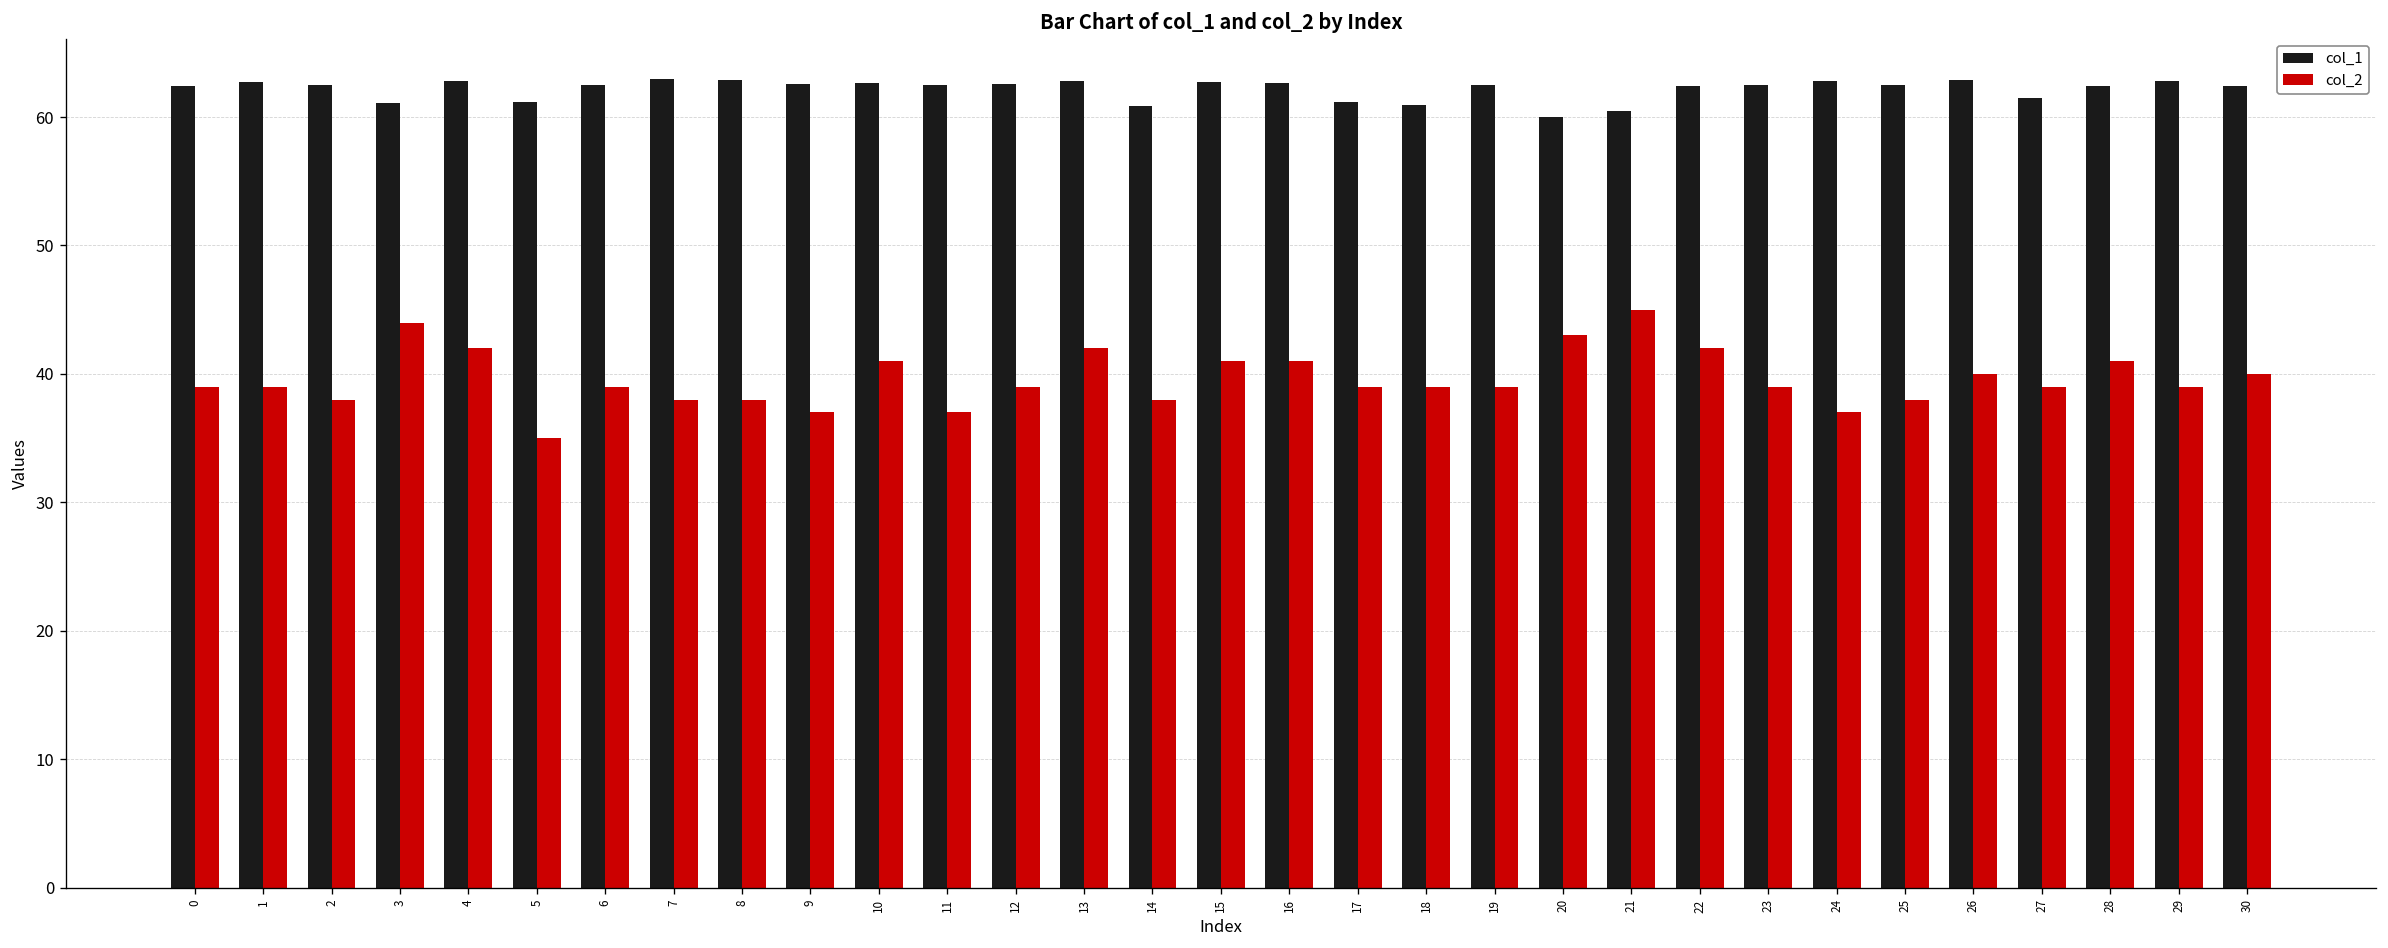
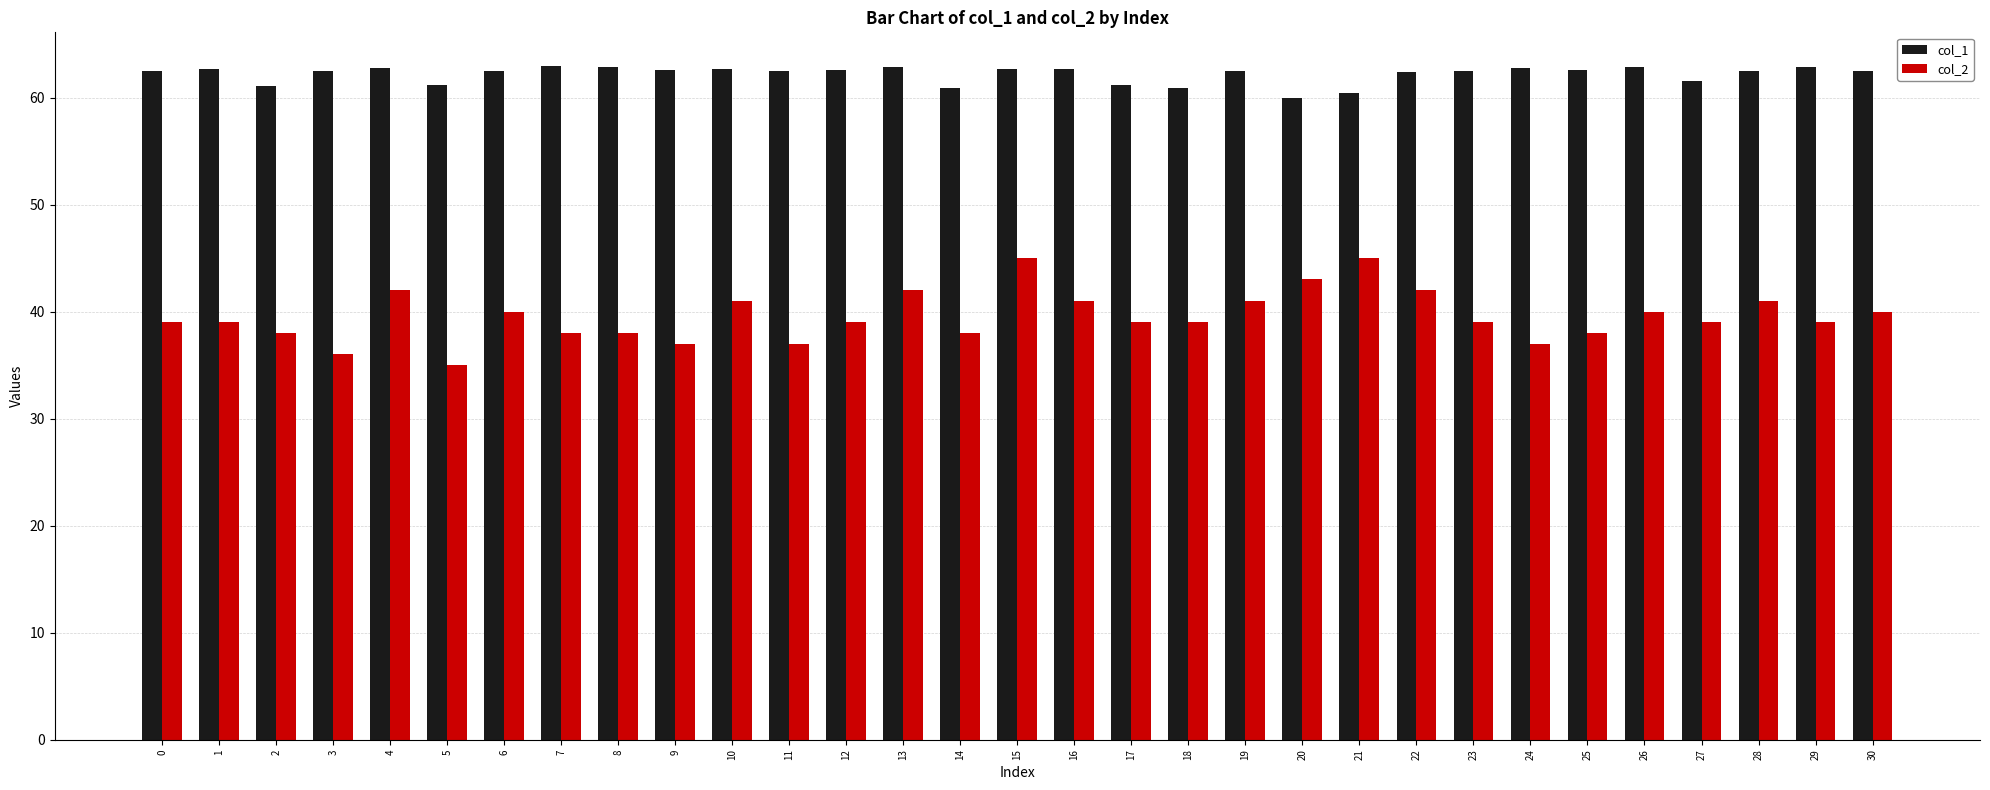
  {
    "col_1": {
      "0": 62.4,
      "1": 62.7,
-     "2": 62.5,
-     "3": 61.1,
+     "2": 61.1,
+     "3": 62.5,
      "4": 62.8,
      "5": 61.1,
      "6": 62.5,
      "7": 62.9,
      "8": 62.9,
      "9": 62.6,
      "10": 62.7,
      "11": 62.5,
      "12": 62.6,
      "13": 62.8,
      "14": 60.9,
      "15": 62.7,
      "16": 62.6,
      "17": 61.2,
      "18": 60.9,
      "19": 62.5,
      "20": 60.0,
      "21": 60.4,
      "22": 62.4,
      "23": 62.5,
      "24": 62.8,
      "25": 62.5,
      "26": 62.9,
      "27": 61.5,
      "28": 62.5,
      "29": 62.8,
      "30": 62.4
    },
    "col_2": {
      "0": 39,
      "1": 39,
      "2": 38,
-     "3": 44,
+     "3": 36,
      "4": 42,
      "5": 35,
-     "6": 39,
+     "6": 40,
      "7": 38,
      "8": 38,
      "9": 37,
      "10": 41,
      "11": 37,
      "12": 39,
      "13": 42,
      "14": 38,
-     "15": 41,
+     "15": 45,
      "16": 41,
      "17": 39,
      "18": 39,
-     "19": 39,
+     "19": 41,
      "20": 43,
      "21": 45,
      "22": 42,
      "23": 39,
      "24": 37,
      "25": 38,
      "26": 40,
      "27": 39,
      "28": 41,
      "29": 39,
      "30": 40
    }
  }
